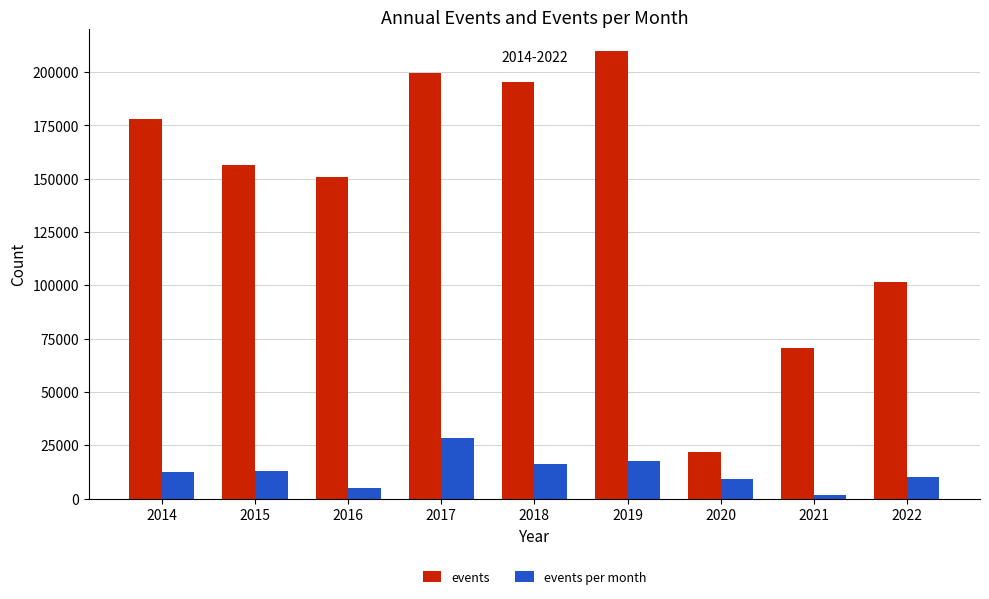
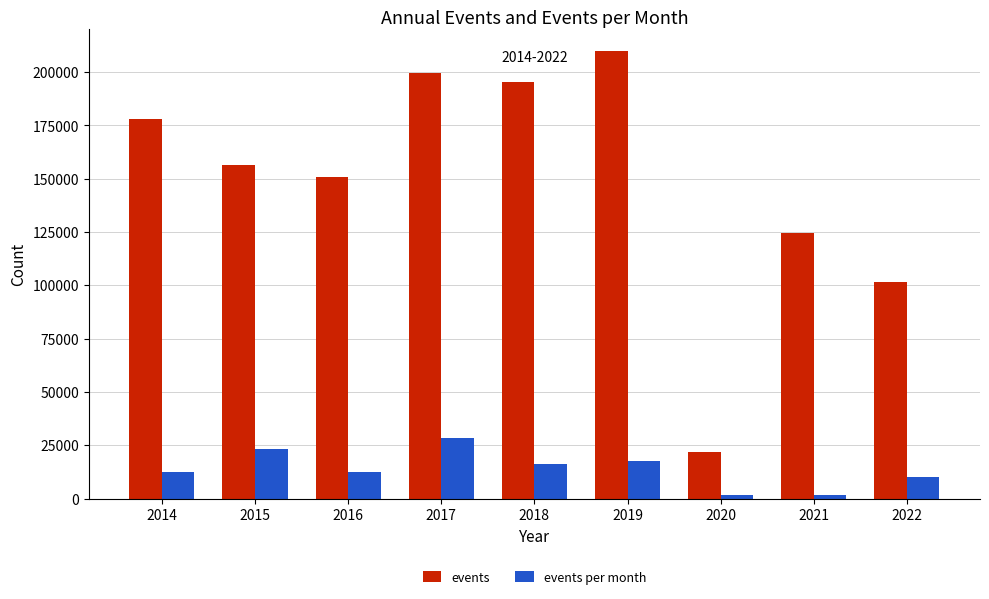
  {
    "events": {
      "2014": 178000,
      "2015": 156000,
      "2016": 151000,
      "2017": 200000,
      "2019": 210000,
      "2020": 22000,
-     "2021": 71000,
+     "2021": 125000,
      "2022": 101000
    },
    "events per month": {
      "2014": 13000,
-     "2015": 13000,
-     "2016": 5000,
+     "2015": 23000,
+     "2016": 13000,
      "2017": 28000,
      "2018": 16000,
      "2019": 17000,
-     "2020": 9000,
+     "2020": 2000,
      "2021": 2000,
      "2022": 10000
    }
  }
